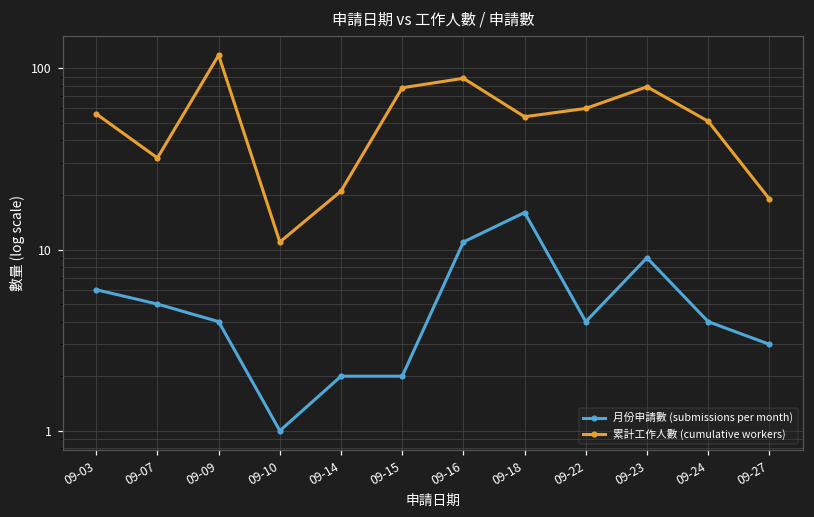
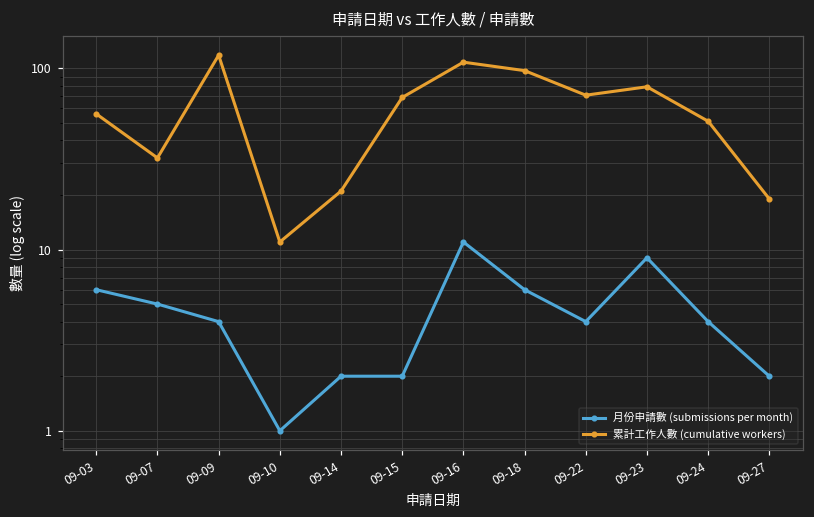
  {
    "月份申請數 (submissions per month)": {
      "09-03": 6,
      "09-07": 5,
      "09-09": 4,
      "09-10": 1,
      "09-14": 2,
      "09-15": 2,
      "09-16": 11,
-     "09-18": 16,
+     "09-18": 6,
      "09-22": 4,
      "09-23": 9,
      "09-24": 4,
-     "09-27": 3
+     "09-27": 2
    },
    "累計工作人數 (cumulative workers)": {
      "09-03": 56,
      "09-07": 32,
      "09-09": 120,
      "09-10": 11,
      "09-14": 21,
-     "09-15": 80,
-     "09-16": 90,
-     "09-18": 54,
-     "09-22": 60,
+     "09-15": 69,
+     "09-16": 110,
+     "09-18": 100,
+     "09-22": 71,
      "09-23": 80,
      "09-24": 51,
      "09-27": 19
    }
  }
